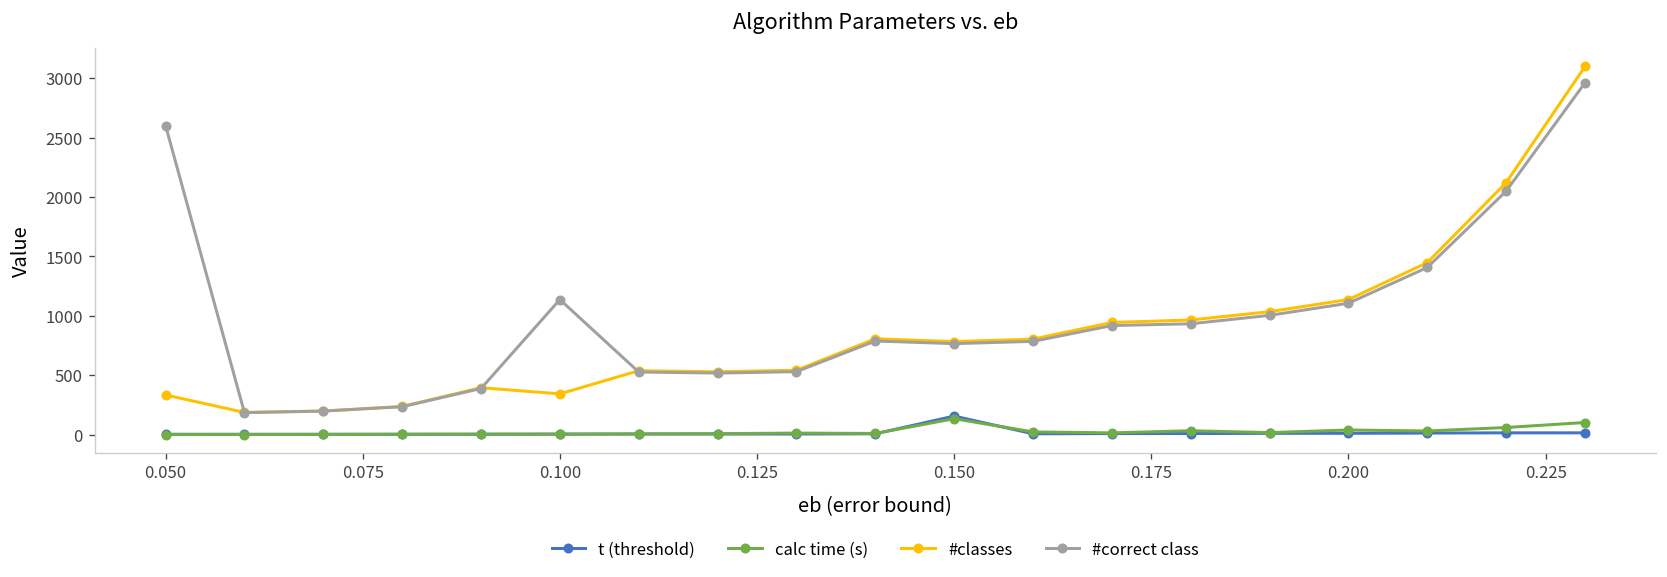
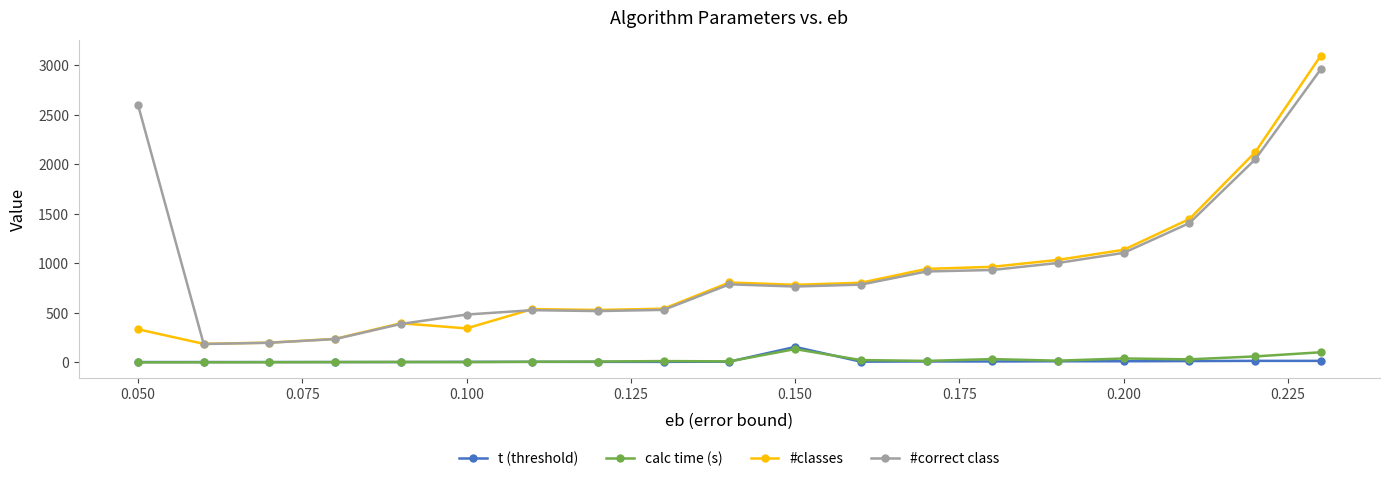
  {
    "t (threshold)": {
      "0.200": 0
    },
    "calc time (s)": {
      "0.200": 0
    },
    "#classes": {
      "0.050": 300,
      "0.100": 300,
      "0.200": 1100
    },
    "#correct class": {
      "0.050": 2600,
-     "0.100": 1100,
+     "0.100": 500,
      "0.200": 1100
    }
  }
